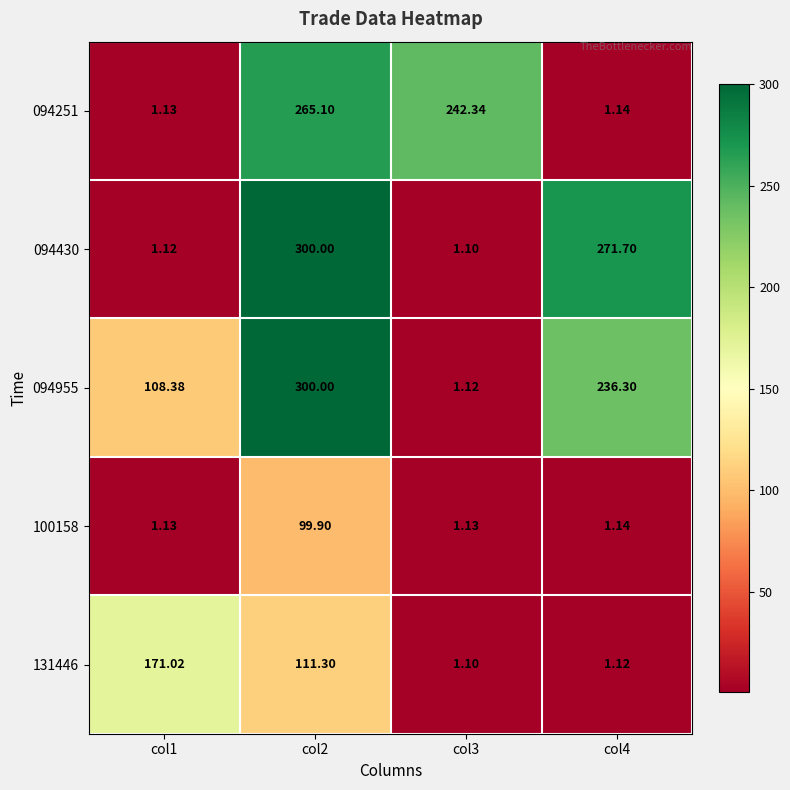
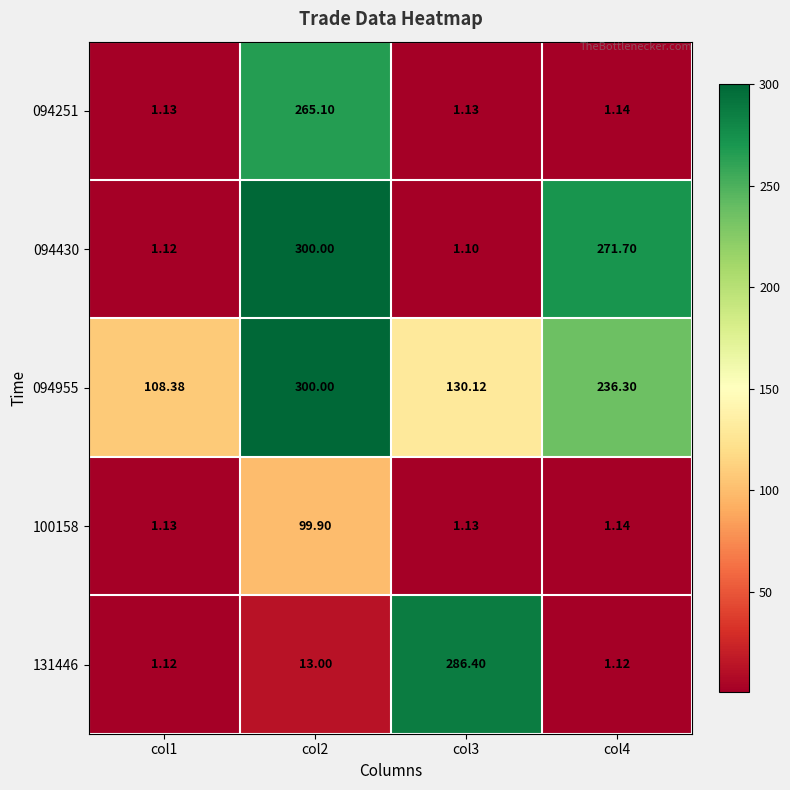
  {
    "094251": {
      "col1": 1.13,
      "col2": 265.10,
-     "col3": 242.34
+     "col3": 1.13
    },
    "094430": {
      "col1": 1.12,
      "col2": 300.00,
      "col3": 1.10,
      "col4": 271.70
    },
    "094955": {
      "col1": 108.38,
      "col2": 300.00,
-     "col3": 1.12,
+     "col3": 130.12,
      "col4": 236.30
    },
    "100158": {
      "col1": 1.13,
      "col2": 99.90,
      "col3": 1.13,
      "col4": 1.14
    },
    "131446": {
-     "col1": 171.02,
-     "col2": 111.30,
-     "col3": 1.10,
+     "col1": 1.12,
+     "col2": 13.00,
+     "col3": 286.40,
      "col4": 1.12
    }
  }
